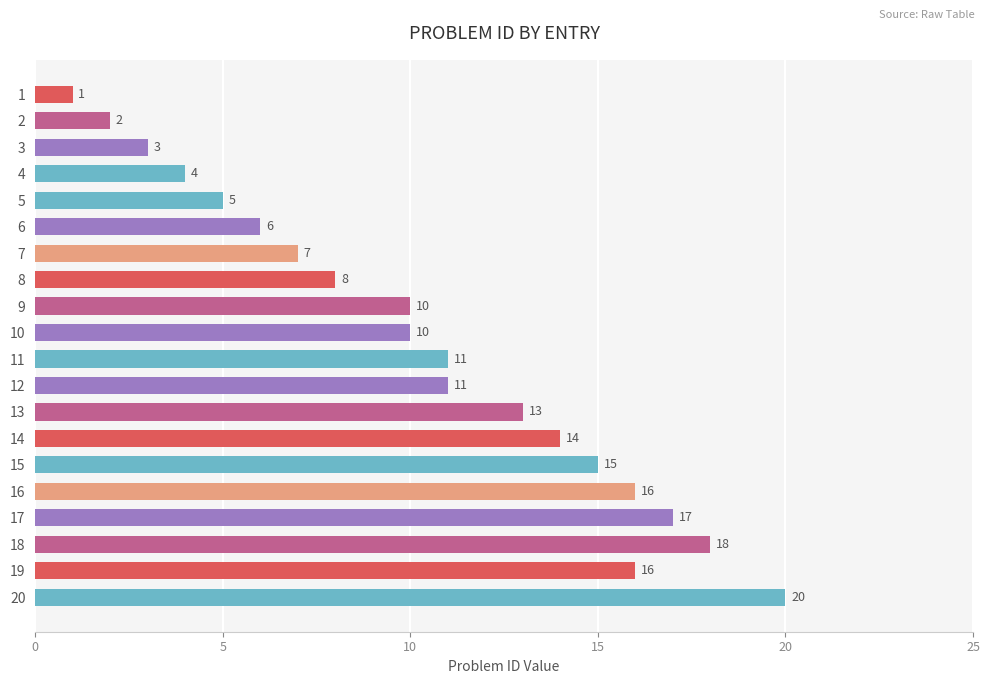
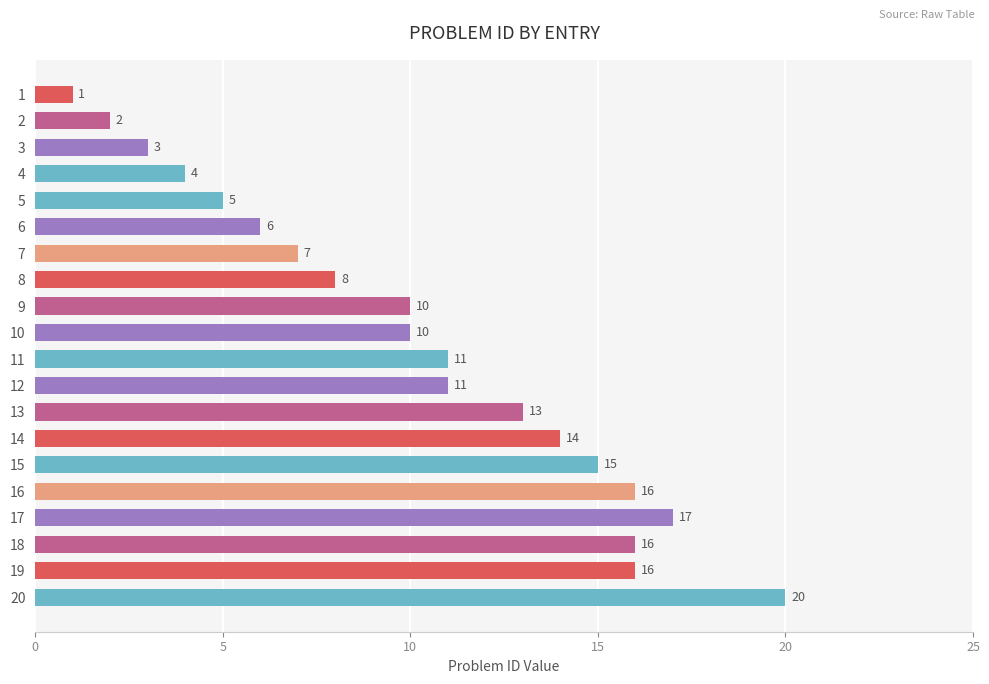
  {
    "1": 1,
    "2": 2,
    "3": 3,
    "4": 4,
    "5": 5,
    "6": 6,
    "7": 7,
    "8": 8,
    "9": 10,
    "10": 10,
    "11": 11,
    "12": 11,
    "13": 13,
    "14": 14,
    "15": 15,
    "16": 16,
    "17": 17,
-   "18": 18,
+   "18": 16,
    "19": 16,
    "20": 20
  }
